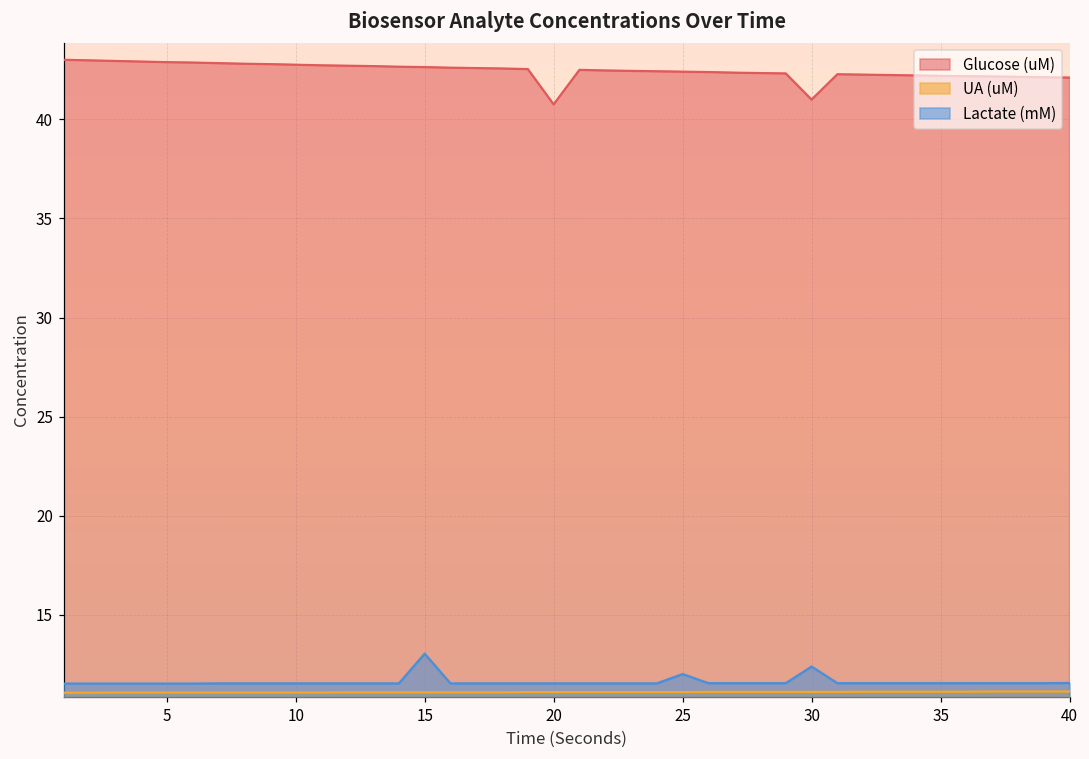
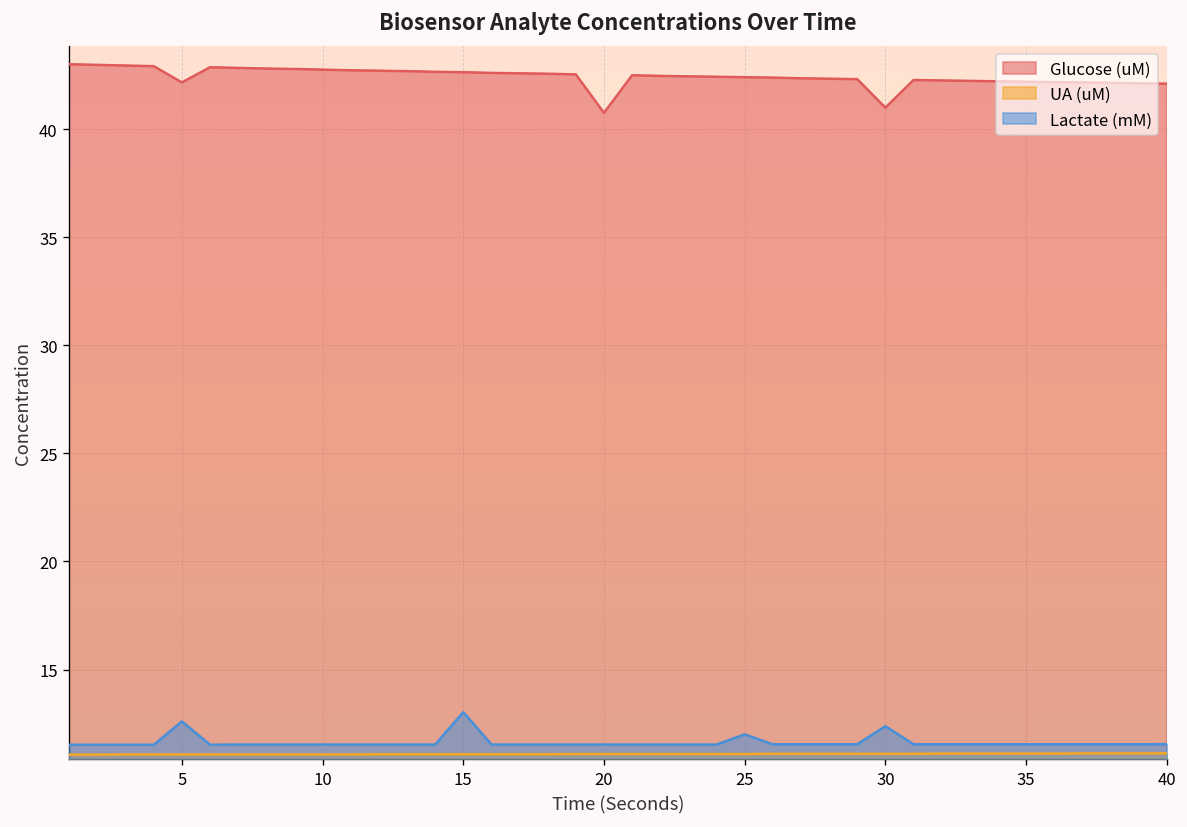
  {
    "Glucose (uM)": {
-     "5": 42.9,
+     "5": 42.2,
      "10": 42.8,
      "15": 42.6,
      "20": 40.8,
      "25": 42.4,
      "30": 41.0,
      "40": 42.1
    },
    "UA (uM)": {
      "5": 11.1,
      "10": 11.1,
      "15": 11.1,
      "20": 11.1,
      "25": 11.1,
      "30": 11.1,
      "35": 11.1,
      "40": 11.1
    },
    "Lactate (mM)": {
-     "5": 11.5,
+     "5": 12.6,
      "10": 11.5,
      "15": 13.0,
      "20": 11.5,
      "25": 12.0,
      "30": 12.4,
      "35": 11.5,
      "40": 11.6
    }
  }
